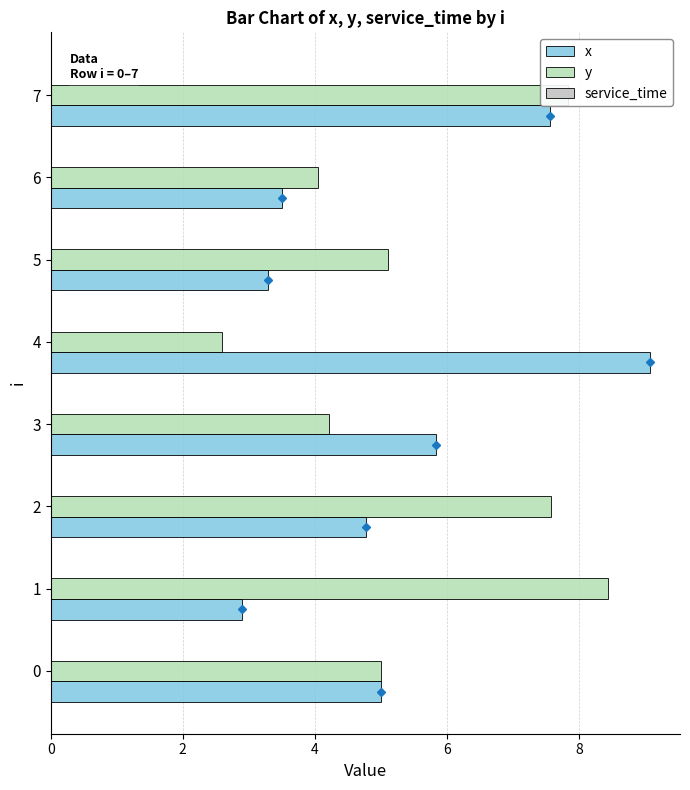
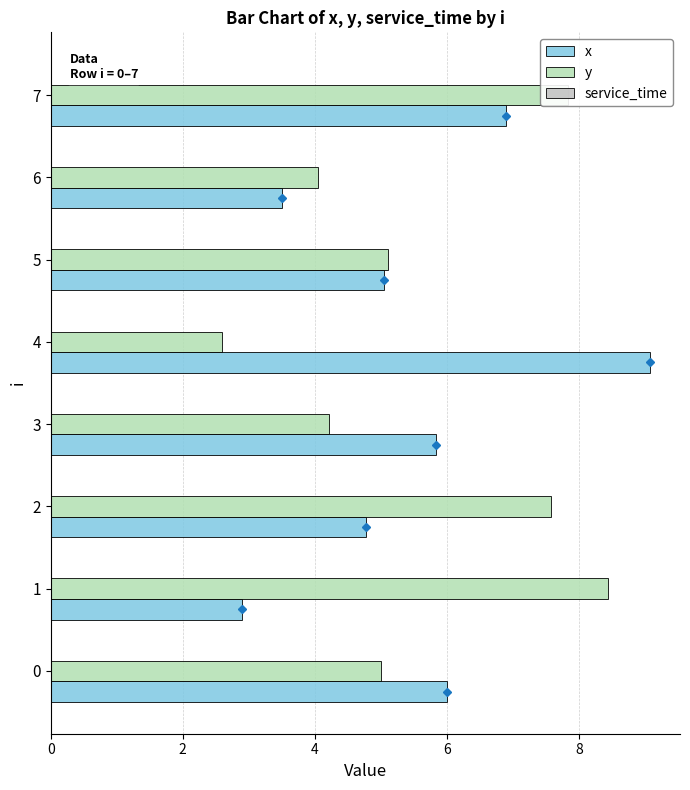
  {
    "x": {
-     "7": 7.6,
+     "7": 6.9,
      "6": 3.5,
-     "5": 3.3,
+     "5": 5.1,
      "4": 9.1,
      "3": 5.8,
      "2": 4.8,
      "1": 2.9,
-     "0": 5
+     "0": 6
    }
  }
